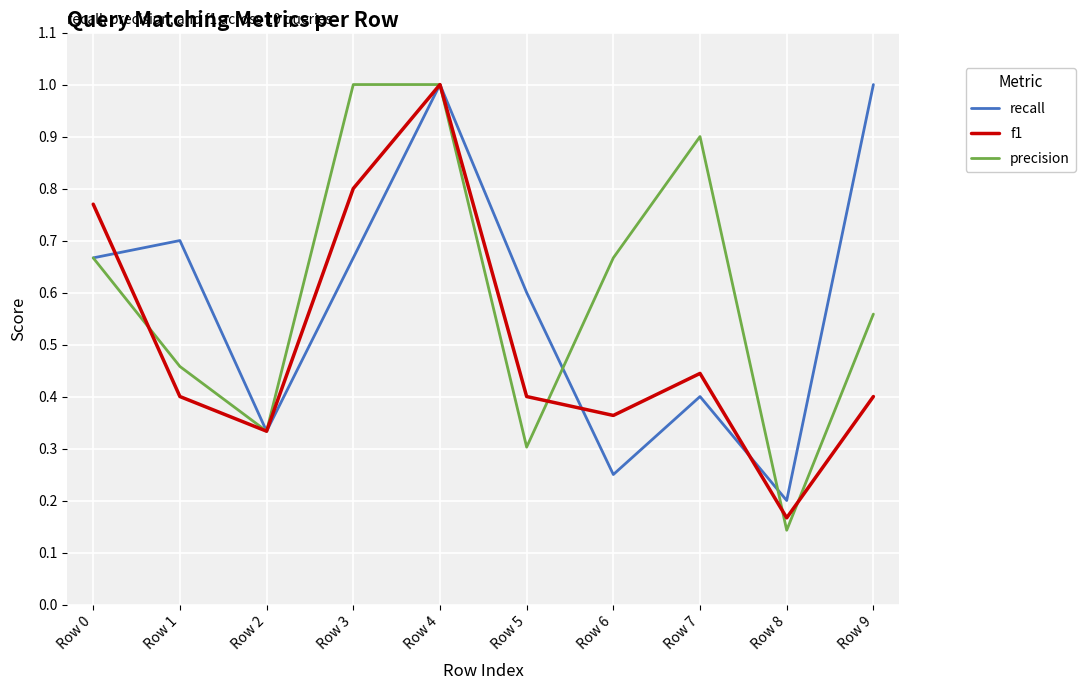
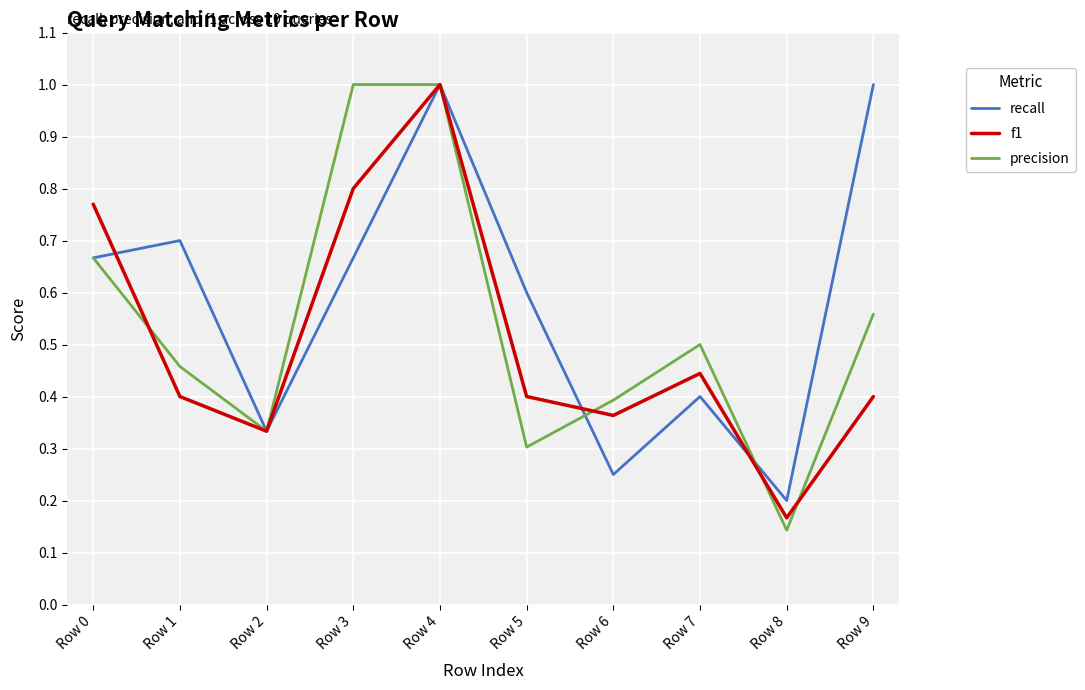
  {
    "recall": {
      "Row 1": 0.70,
      "Row 3": 0.67,
      "Row 5": 0.60,
      "Row 6": 0.25,
      "Row 7": 0.40,
      "Row 8": 0.20,
      "Row 9": 1.00
    },
    "f1": {
      "Row 0": 0.77,
      "Row 1": 0.40,
      "Row 3": 0.80,
      "Row 5": 0.40,
      "Row 6": 0.36,
      "Row 7": 0.44,
      "Row 8": 0.17,
      "Row 9": 0.40
    },
    "precision": {
      "Row 1": 0.46,
      "Row 3": 1.00,
      "Row 5": 0.30,
-     "Row 6": 0.67,
-     "Row 7": 0.9,
+     "Row 6": 0.39,
+     "Row 7": 0.5,
      "Row 8": 0.14,
      "Row 9": 0.56
    }
  }
